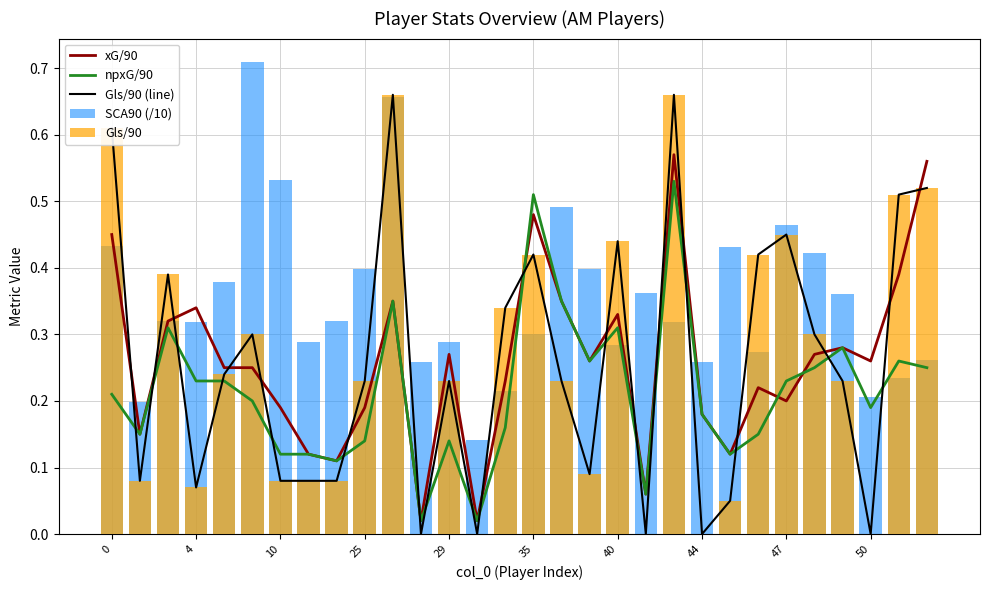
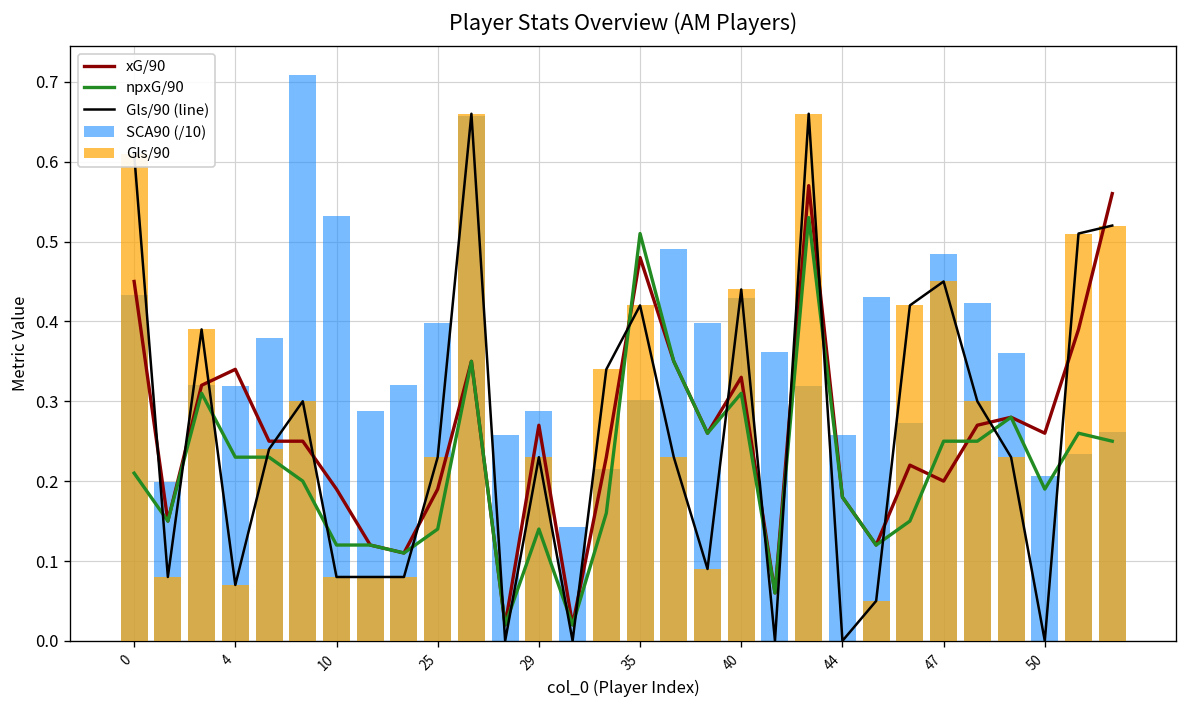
  {
    "xG/90": {
      "0": 0.45,
      "35": 0.48,
      "40": 0.33,
      "47": 0.20,
      "50": 0.26
    },
    "SCA90 (/10)": {
-     "40": 0.28,
+     "40": 0.43,
      "44": 0.26,
-     "47": 0.46,
+     "47": 0.49,
      "50": 0.21
    },
    "npxG/90": {
      "0": 0.21,
      "35": 0.51,
      "40": 0.31,
-     "47": 0.23,
+     "47": 0.25,
      "50": 0.19
    },
    "Gls/90": {
      "35": 0.42,
      "40": 0.44,
      "44": 0.00,
      "50": 0.00
    },
    "Gls/90 (line)": {
      "35": 0.42,
      "40": 0.44,
      "44": 0.00,
      "47": 0.45,
      "50": 0.00
    }
  }
